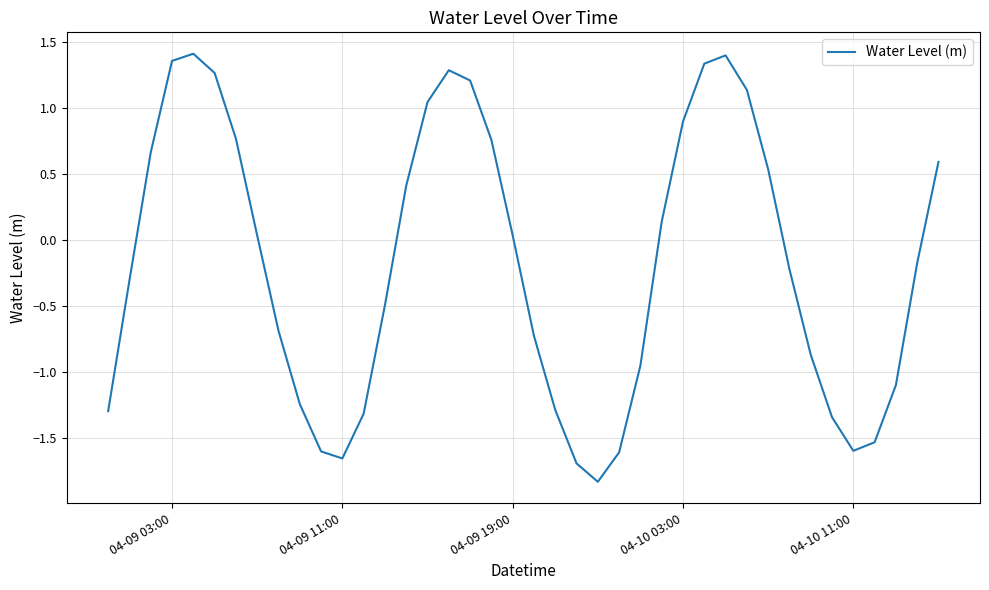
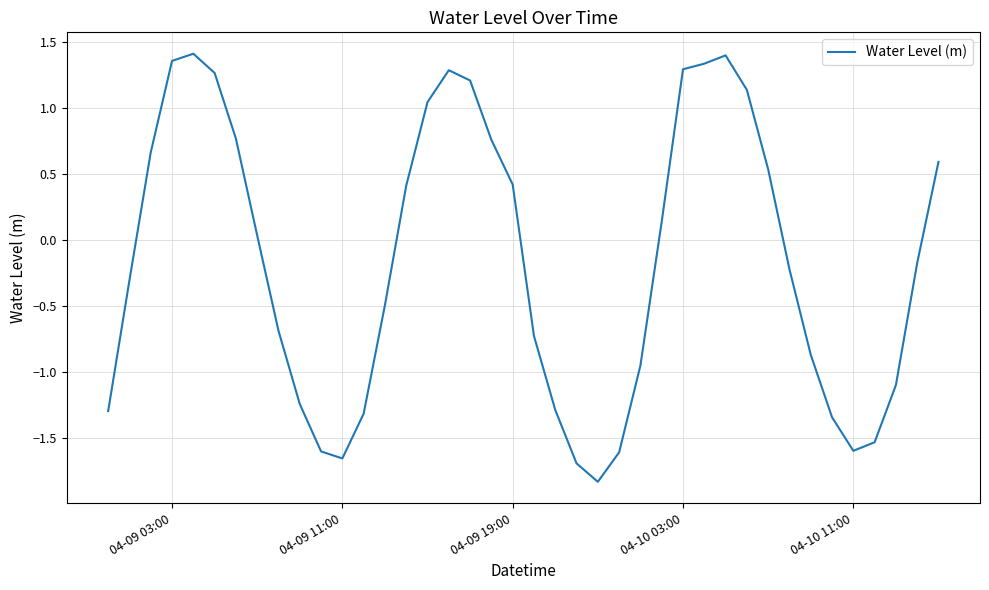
  {
    "04-09 03:00": 1.36,
    "04-09 11:00": -1.66,
-   "04-09 19:00": 0.04,
-   "04-10 03:00": 0.90,
+   "04-09 19:00": 0.42,
+   "04-10 03:00": 1.30,
    "04-10 11:00": -1.60
  }
